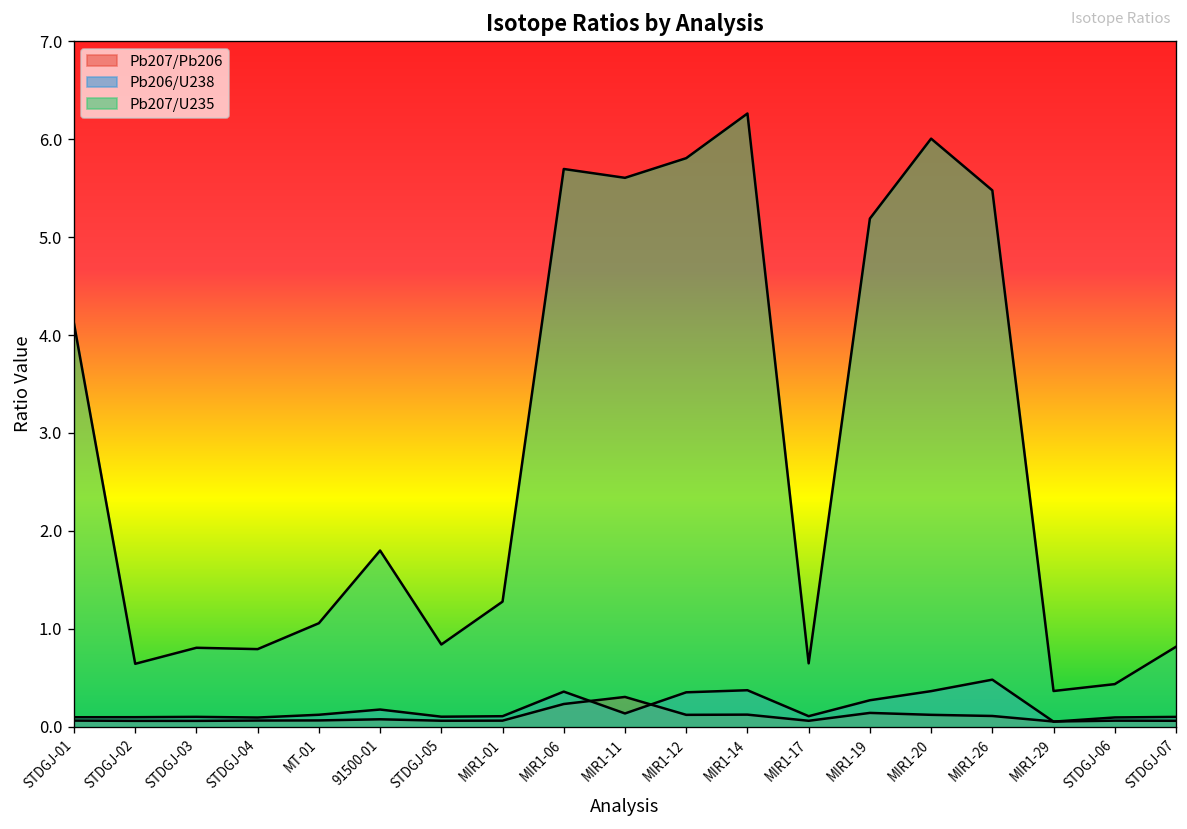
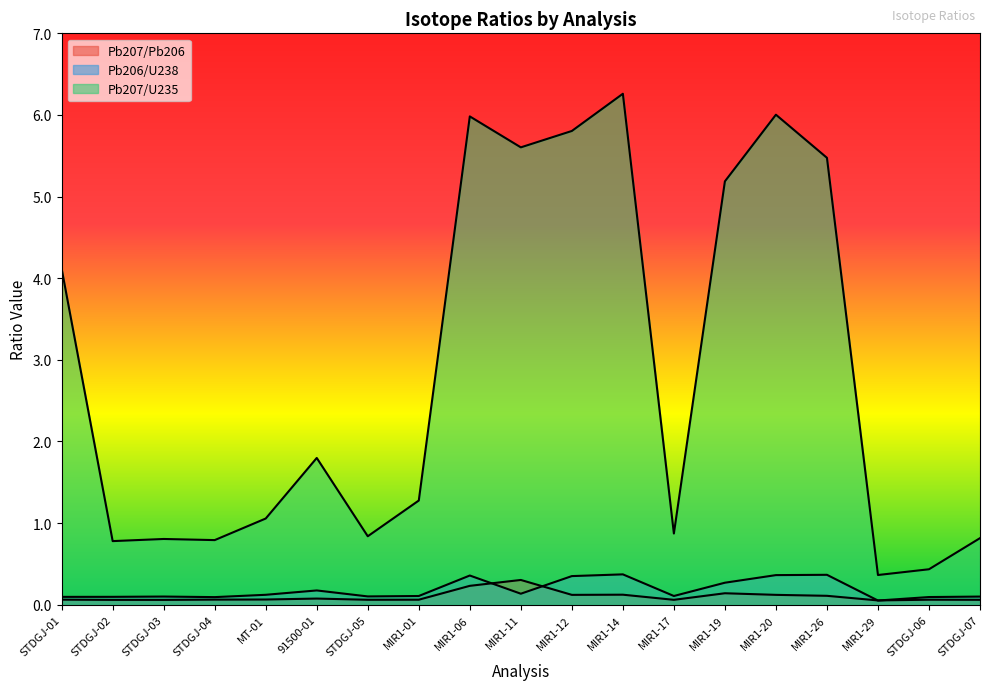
  {
    "Pb207/Pb206": {
      "STDGJ-01": 0.1,
      "STDGJ-02": 0.1,
      "STDGJ-03": 0.1,
      "MT-01": 0.1,
      "91500-01": 0.1,
      "STDGJ-05": 0.1,
      "MIR1-01": 0.1,
      "MIR1-06": 0.2,
      "MIR1-11": 0.3,
      "MIR1-12": 0.1,
      "MIR1-14": 0.1,
      "MIR1-17": 0.1,
      "MIR1-19": 0.1,
      "MIR1-20": 0.1,
      "MIR1-26": 0.1,
      "STDGJ-06": 0.1,
      "STDGJ-07": 0.1
    },
    "Pb206/U238": {
      "STDGJ-01": 0.1,
      "STDGJ-02": 0.1,
      "STDGJ-03": 0.1,
      "MT-01": 0.1,
      "91500-01": 0.2,
      "STDGJ-05": 0.1,
      "MIR1-01": 0.1,
      "MIR1-06": 0.4,
      "MIR1-11": 0.1,
      "MIR1-12": 0.4,
      "MIR1-14": 0.4,
      "MIR1-17": 0.1,
      "MIR1-19": 0.3,
      "MIR1-20": 0.4,
-     "MIR1-26": 0.5,
+     "MIR1-26": 0.4,
      "STDGJ-06": 0.1,
      "STDGJ-07": 0.1
    },
    "Pb207/U235": {
      "STDGJ-01": 4.1,
-     "STDGJ-02": 0.6,
+     "STDGJ-02": 0.8,
      "STDGJ-03": 0.8,
      "STDGJ-04": 0.8,
      "MT-01": 1.1,
      "91500-01": 1.8,
      "STDGJ-05": 0.8,
      "MIR1-01": 1.3,
-     "MIR1-06": 5.7,
+     "MIR1-06": 6.0,
      "MIR1-11": 5.6,
      "MIR1-12": 5.8,
      "MIR1-14": 6.3,
-     "MIR1-17": 0.6,
+     "MIR1-17": 0.9,
      "MIR1-19": 5.2,
      "MIR1-20": 6.0,
      "MIR1-26": 5.5,
      "MIR1-29": 0.4,
      "STDGJ-06": 0.4,
      "STDGJ-07": 0.8
    }
  }
